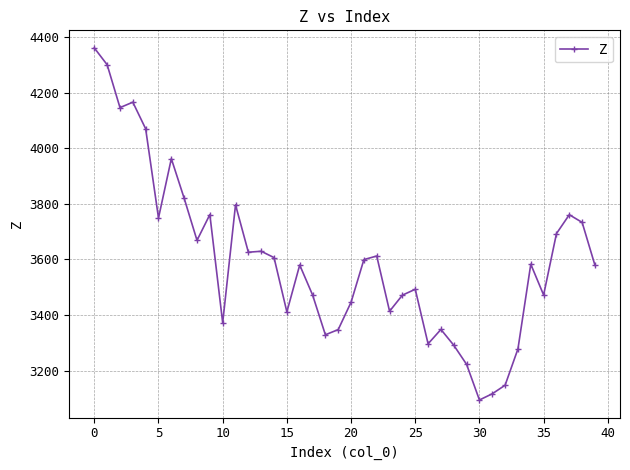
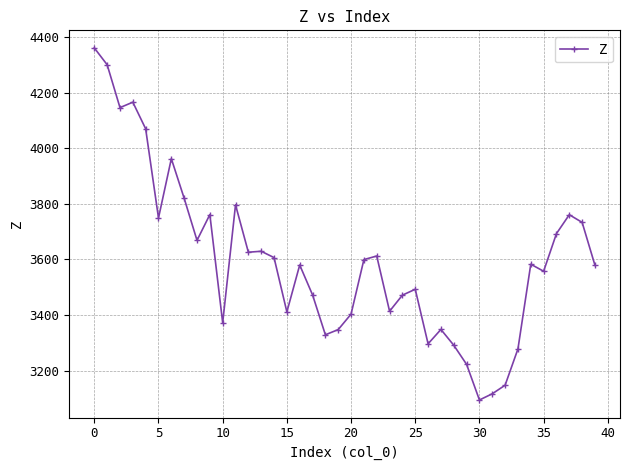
  {
    "0": 4360,
    "5": 3750,
    "10": 3370,
    "15": 3410,
-   "20": 3450,
+   "20": 3400,
    "25": 3490,
    "30": 3090,
-   "35": 3470
+   "35": 3560
  }
